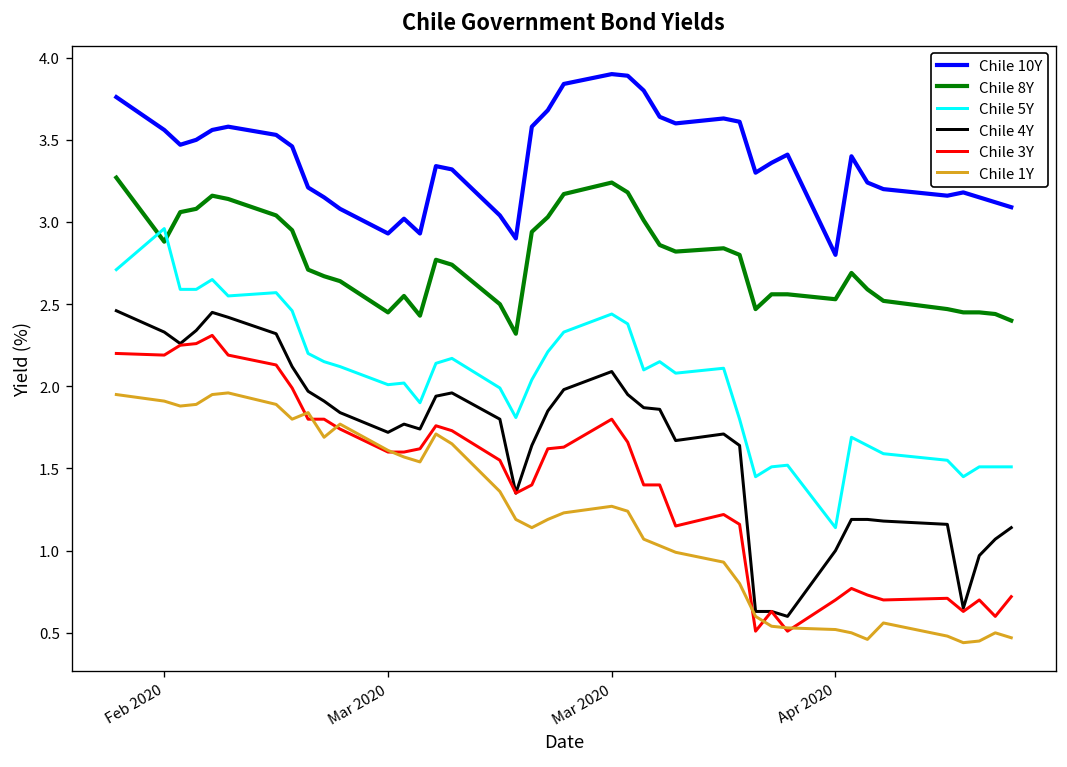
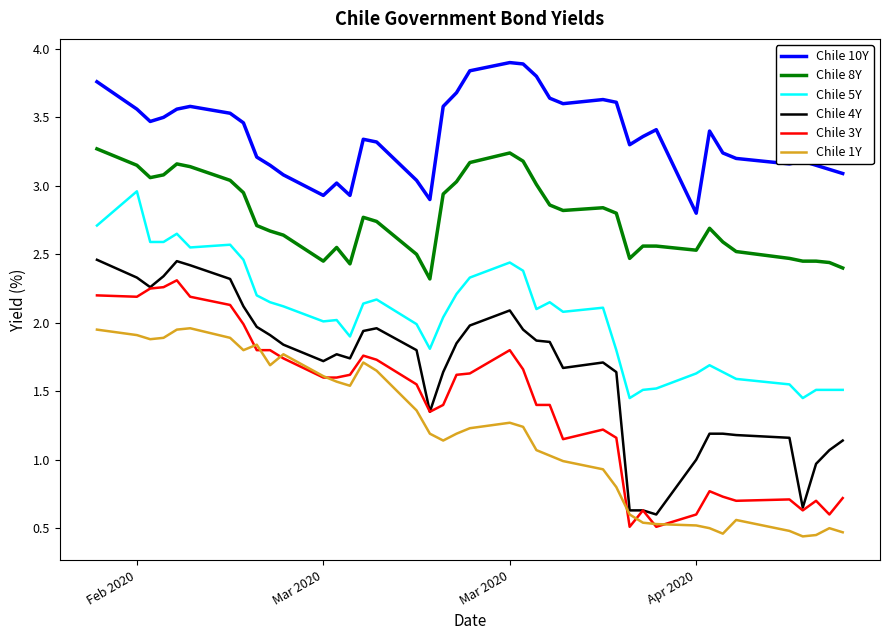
  {
    "Chile 10Y": {
      "Feb 2020": 3.56,
      "Apr 2020": 2.80
    },
    "Chile 8Y": {
-     "Feb 2020": 2.88,
+     "Feb 2020": 3.15,
      "Apr 2020": 2.53
    },
    "Chile 5Y": {
      "Feb 2020": 2.96,
-     "Apr 2020": 1.14
+     "Apr 2020": 1.63
    },
    "Chile 4Y": {
      "Feb 2020": 2.33,
      "Apr 2020": 1.00
    },
    "Chile 3Y": {
      "Feb 2020": 2.2,
-     "Apr 2020": 0.7
+     "Apr 2020": 0.6
    },
    "Chile 1Y": {
      "Feb 2020": 1.91,
      "Apr 2020": 0.52
    }
  }
